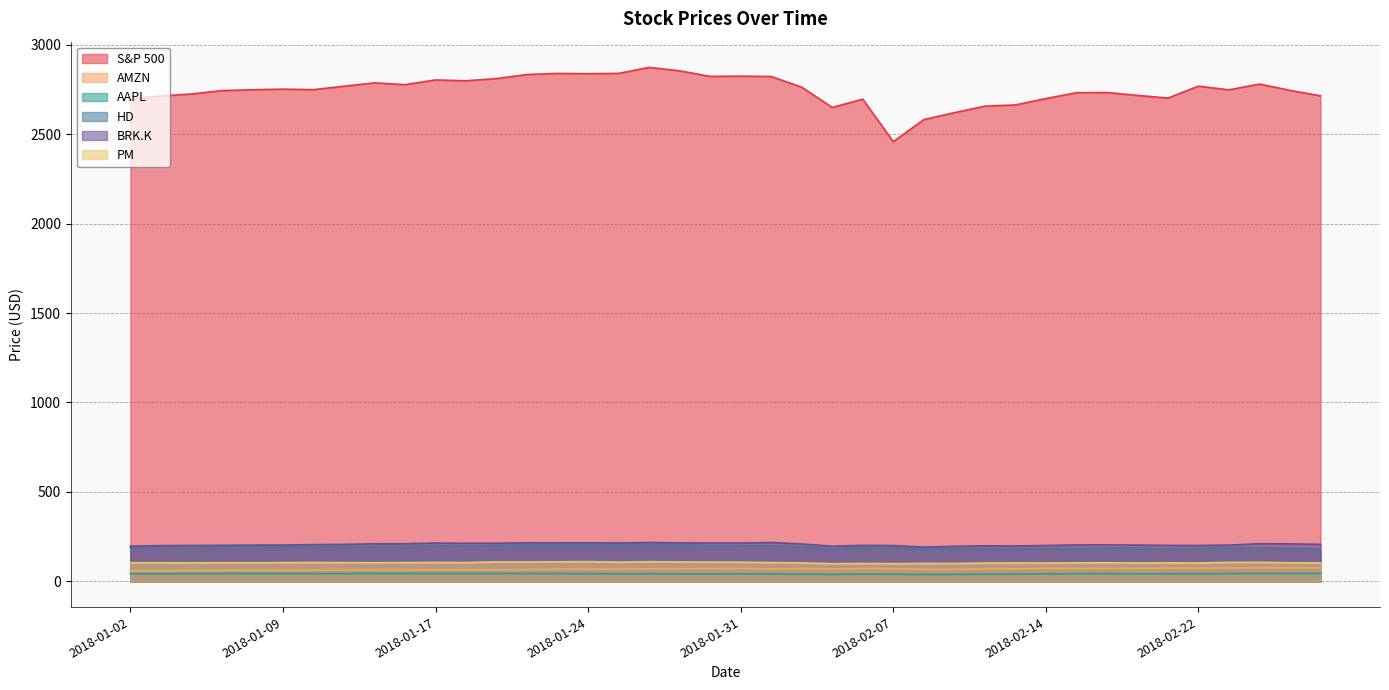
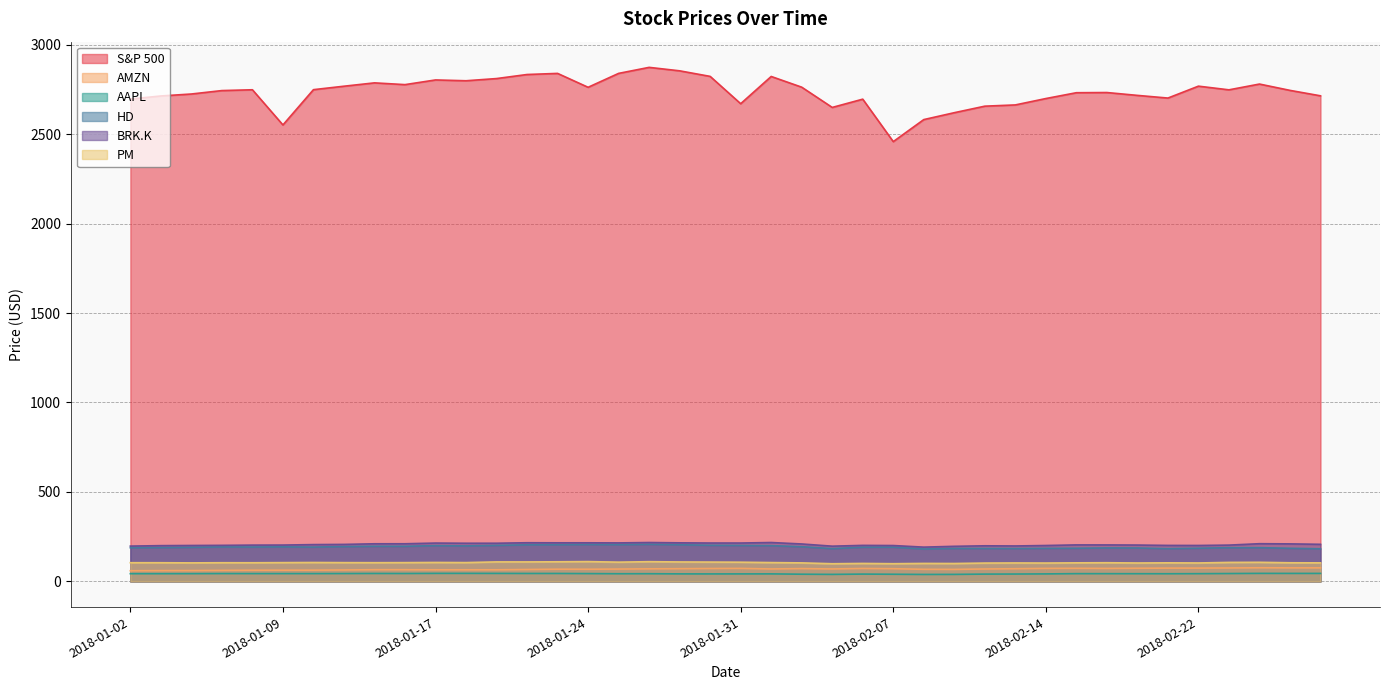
  {
    "S&P 500": {
-     "2018-01-09": 2750,
+     "2018-01-09": 2550,
      "2018-01-17": 2800,
-     "2018-01-24": 2840,
-     "2018-01-31": 2820,
+     "2018-01-24": 2760,
+     "2018-01-31": 2670,
      "2018-02-07": 2460,
      "2018-02-14": 2700,
      "2018-02-22": 2770
    }
  }
